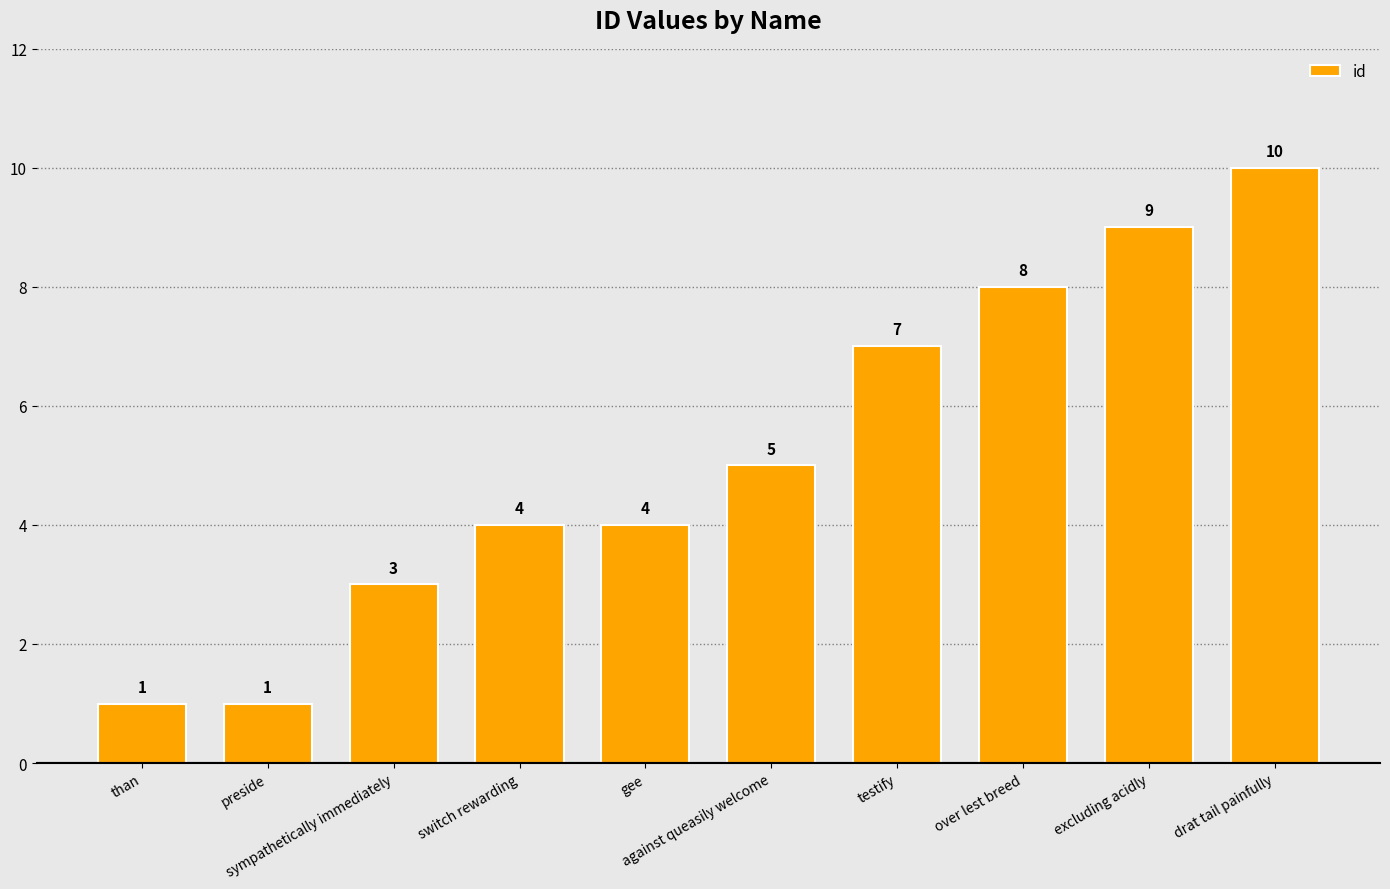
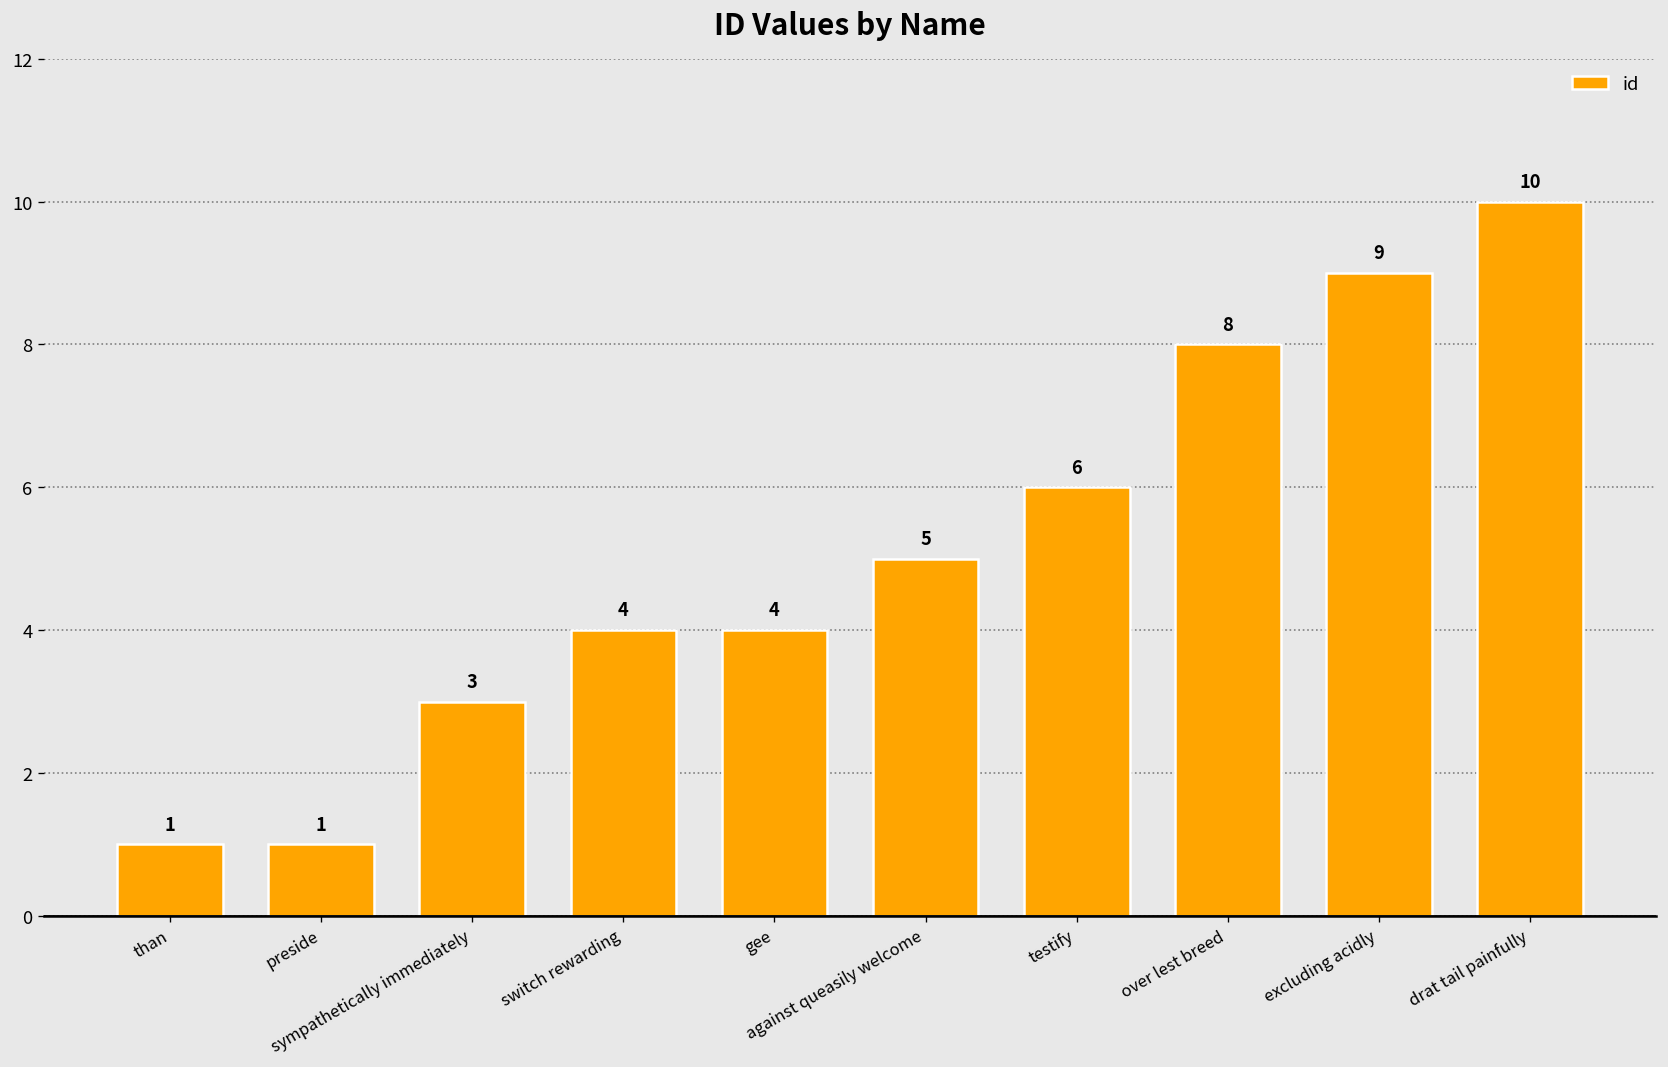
  {
    "than": 1,
    "preside": 1,
    "sympathetically immediately": 3,
    "switch rewarding": 4,
    "gee": 4,
    "against queasily welcome": 5,
-   "testify": 7,
+   "testify": 6,
    "over lest breed": 8,
    "excluding acidly": 9,
    "drat tail painfully": 10
  }
